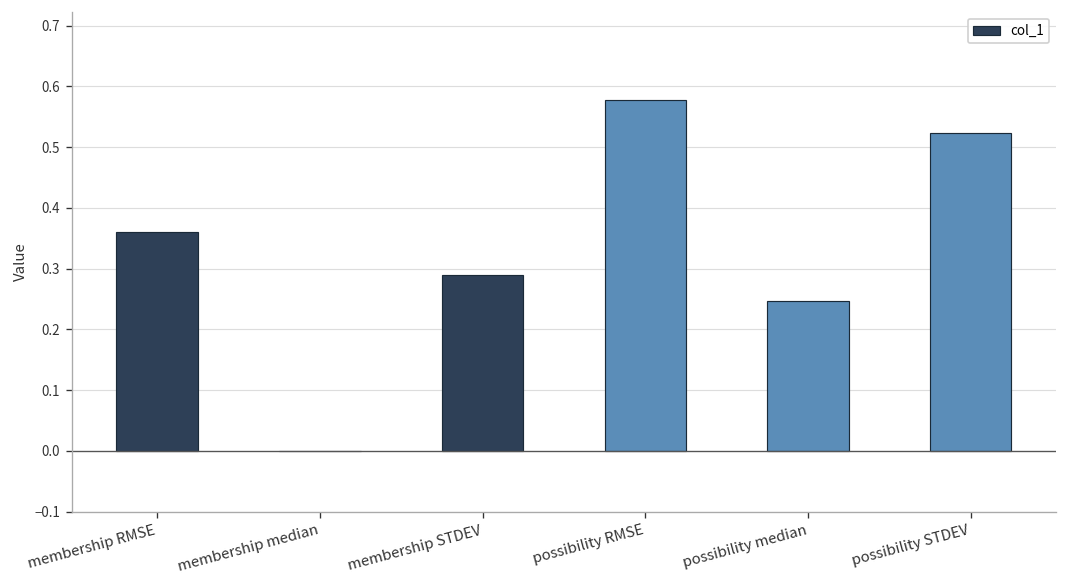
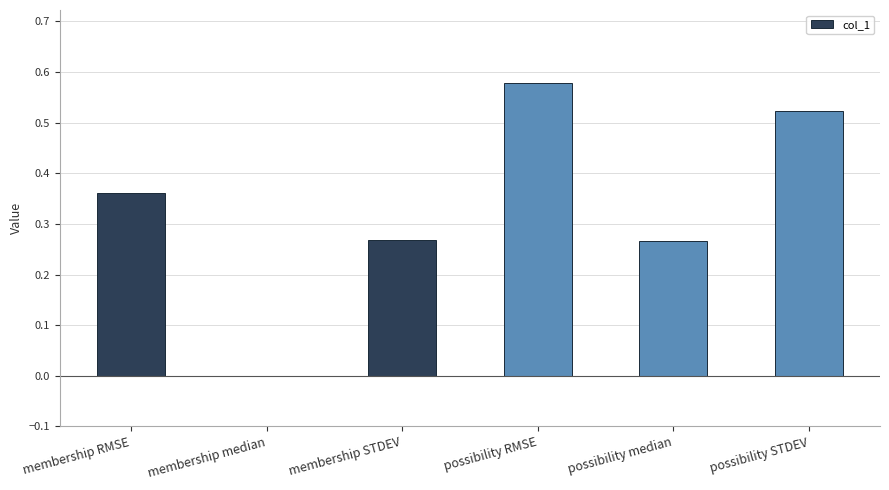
  {
    "membership RMSE": 0.36,
-   "membership STDEV": 0.29,
+   "membership STDEV": 0.27,
    "possibility RMSE": 0.58,
-   "possibility median": 0.25,
+   "possibility median": 0.27,
    "possibility STDEV": 0.52
  }
